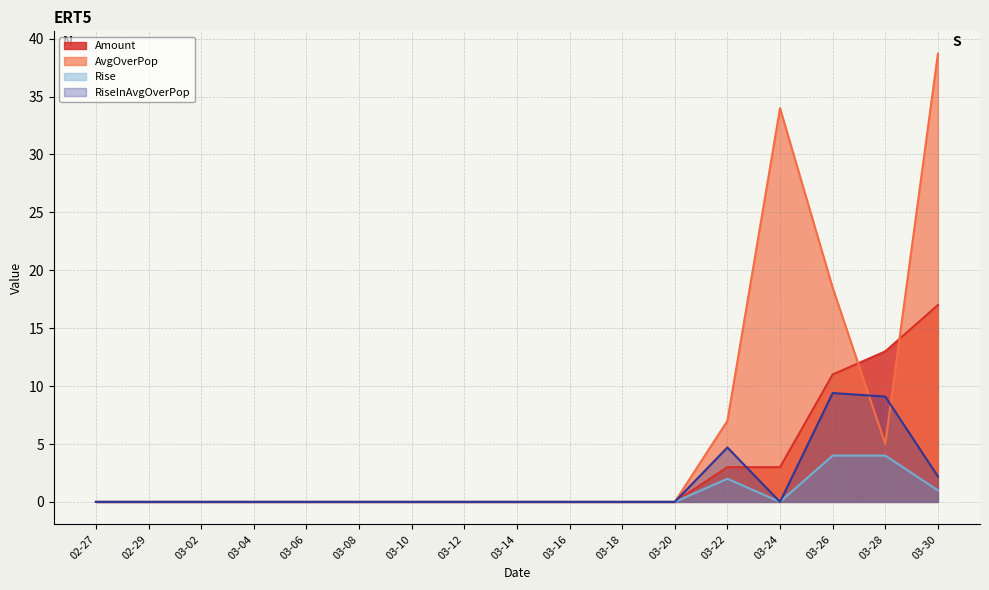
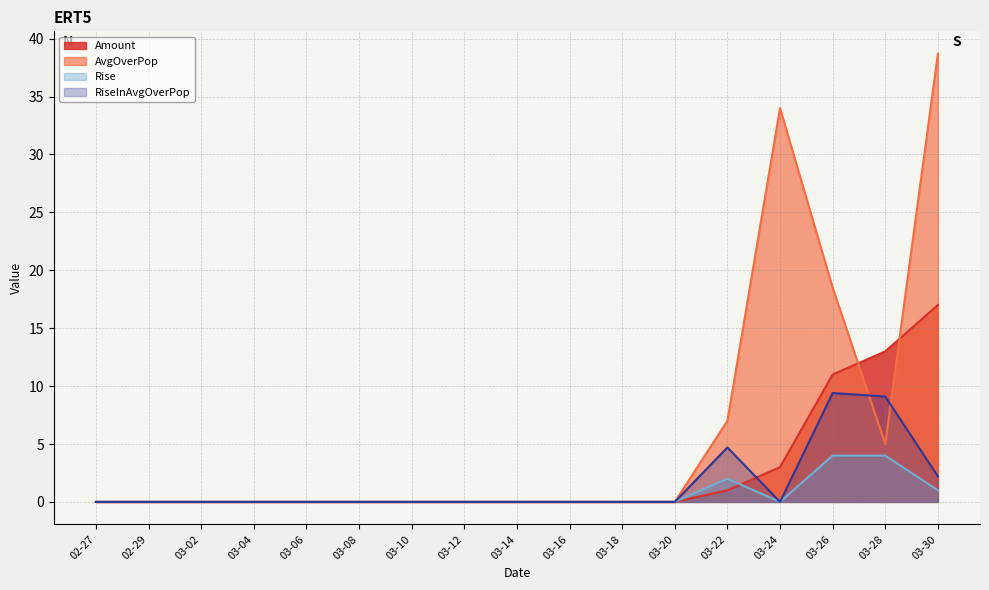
  {
    "Amount": {
-     "03-22": 3,
+     "03-22": 1,
      "03-24": 3,
      "03-26": 11,
      "03-28": 13,
      "03-30": 17
    },
    "AvgOverPop": {
      "03-22": 7,
      "03-24": 34,
      "03-26": 18.5,
      "03-28": 5,
      "03-30": 38.7
    }
  }
